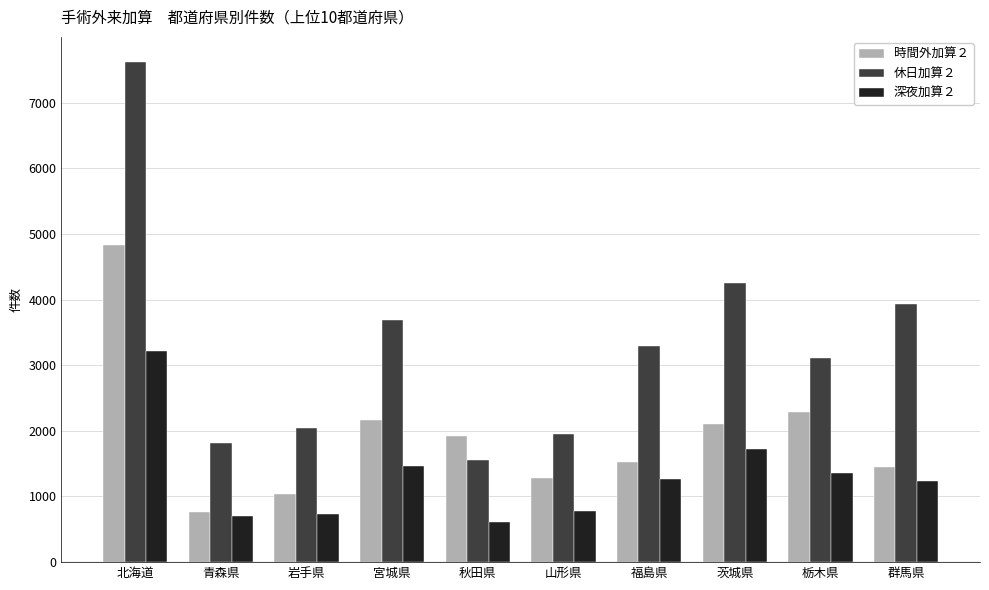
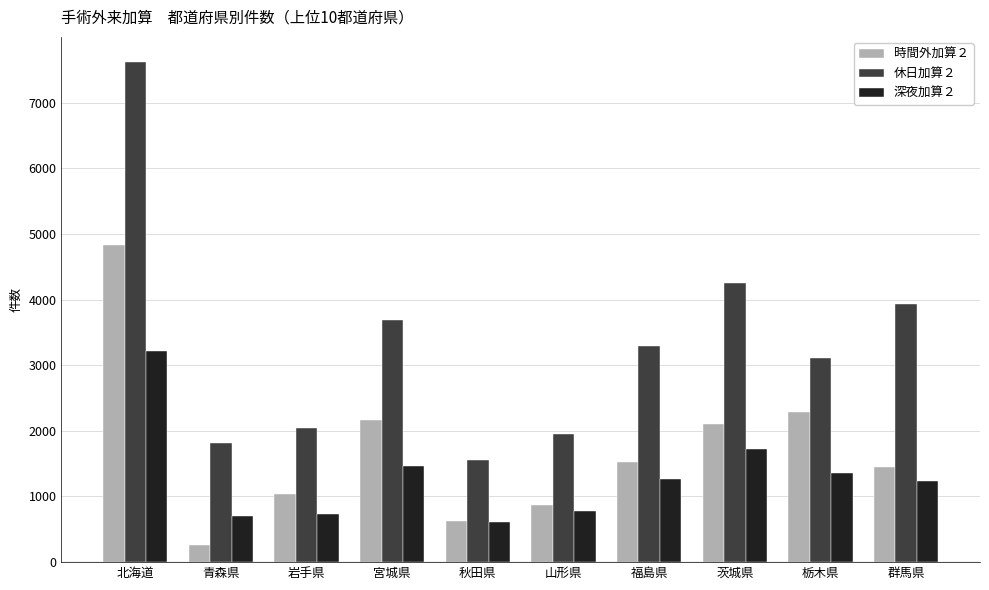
  {
    "時間外加算２": {
      "北海道": 4800,
-     "青森県": 800,
+     "青森県": 300,
      "岩手県": 1000,
      "宮城県": 2200,
-     "秋田県": 1900,
-     "山形県": 1300,
+     "秋田県": 600,
+     "山形県": 900,
      "福島県": 1500,
      "茨城県": 2100,
      "栃木県": 2300,
      "群馬県": 1400
    }
  }
